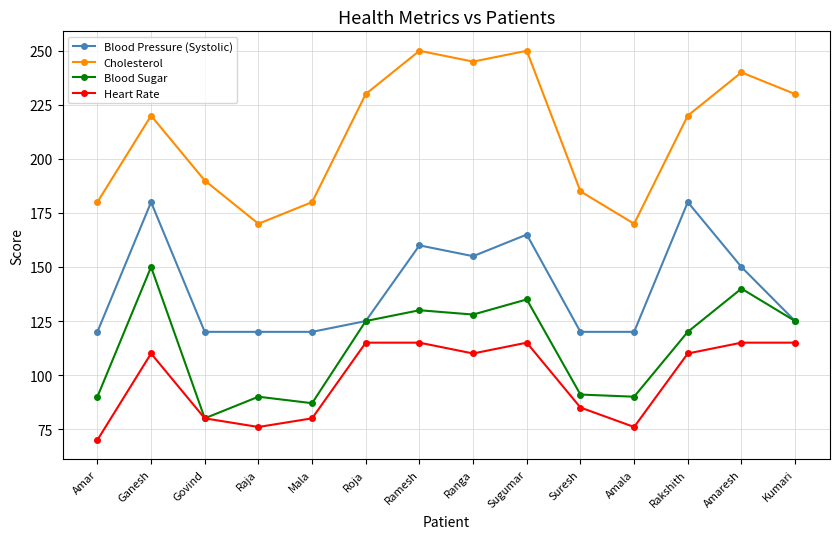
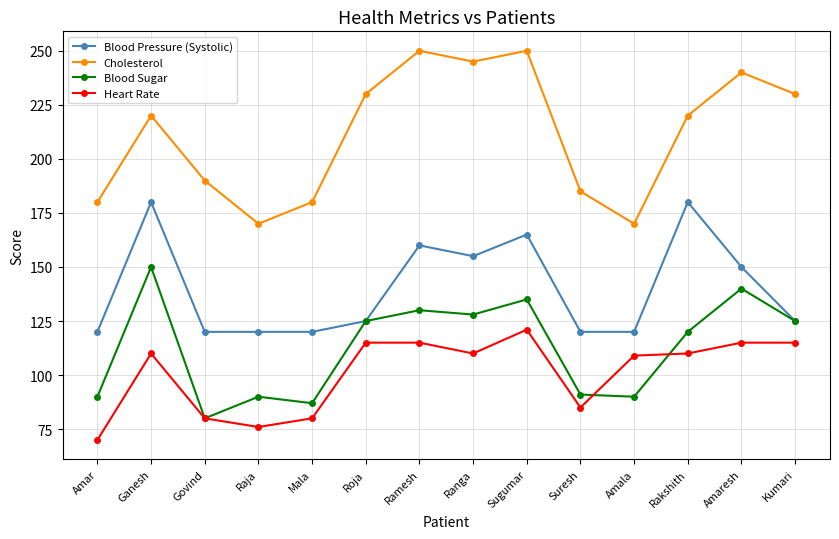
  {
    "Blood Pressure (Systolic)": {
      "Amar": 120,
      "Ganesh": 180,
      "Govind": 120,
      "Raja": 120,
      "Mala": 120,
      "Ramesh": 160,
      "Ranga": 155,
      "Sugumar": 165,
      "Suresh": 120,
      "Amala": 120,
      "Rakshith": 180,
      "Amaresh": 150
    },
    "Cholesterol": {
      "Amar": 180,
      "Ganesh": 220,
      "Govind": 190,
      "Raja": 170,
      "Mala": 180,
      "Roja": 230,
      "Ramesh": 250,
      "Ranga": 245,
      "Sugumar": 250,
      "Suresh": 185,
      "Amala": 170,
      "Rakshith": 220,
      "Amaresh": 240,
      "Kumari": 230
    },
    "Blood Sugar": {
      "Amar": 90,
      "Ganesh": 150,
      "Raja": 90,
      "Mala": 87,
      "Ramesh": 130,
      "Ranga": 128,
      "Sugumar": 135,
      "Suresh": 91,
      "Amala": 90,
      "Rakshith": 120,
      "Amaresh": 140
    },
    "Heart Rate": {
      "Amar": 70,
      "Ganesh": 110,
      "Raja": 76,
      "Mala": 80,
      "Roja": 115,
      "Ramesh": 115,
      "Ranga": 110,
-     "Sugumar": 115,
+     "Sugumar": 121,
      "Suresh": 85,
-     "Amala": 76,
+     "Amala": 109,
      "Rakshith": 110,
      "Amaresh": 115,
      "Kumari": 115
    }
  }
